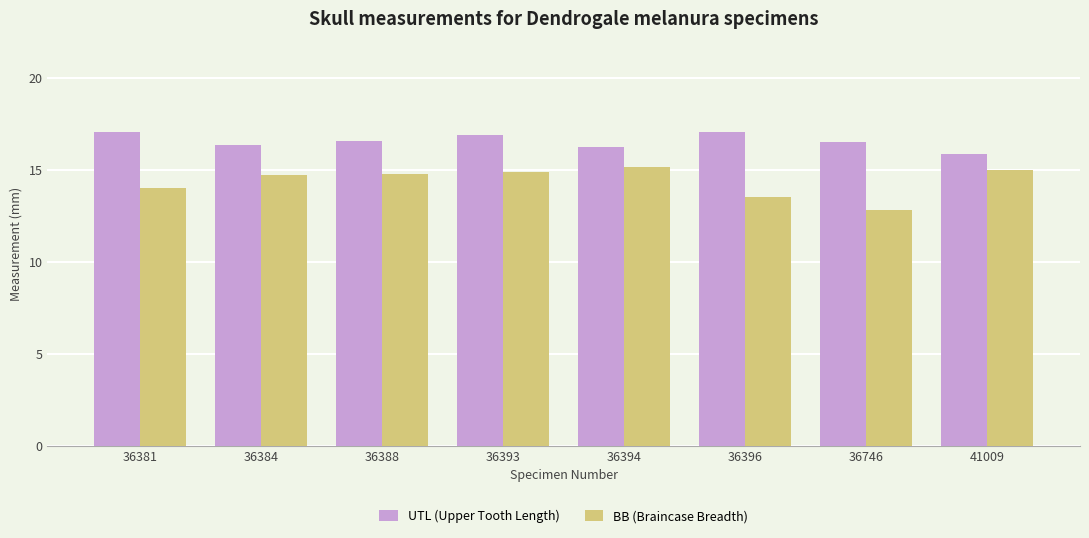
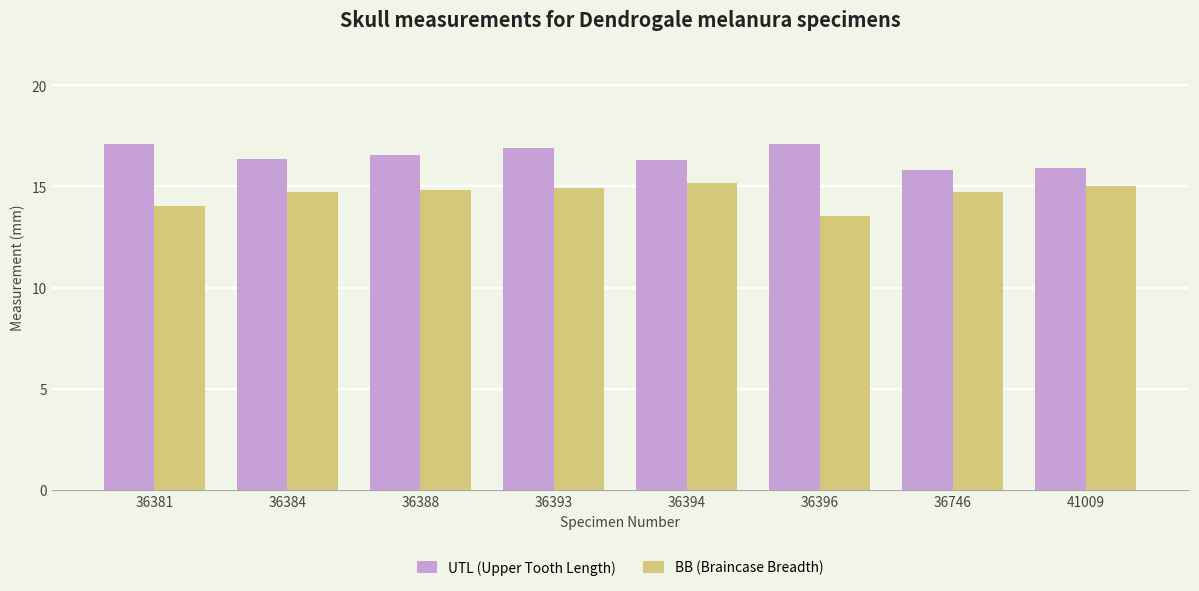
  {
    "UTL (Upper Tooth Length)": {
      "36381": 17.1,
      "36384": 16.4,
      "36388": 16.6,
      "36393": 16.9,
      "36394": 16.3,
      "36396": 17.1,
-     "36746": 16.5,
+     "36746": 15.8,
      "41009": 15.9
    },
    "BB (Braincase Breadth)": {
      "36381": 14.1,
      "36384": 14.8,
      "36388": 14.8,
      "36393": 14.9,
      "36394": 15.2,
      "36396": 13.5,
-     "36746": 12.9,
+     "36746": 14.7,
      "41009": 15.0
    }
  }
